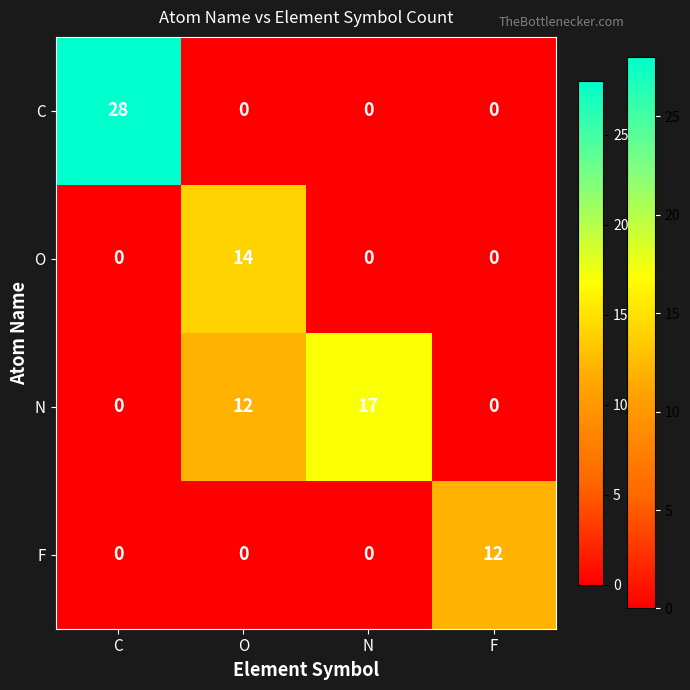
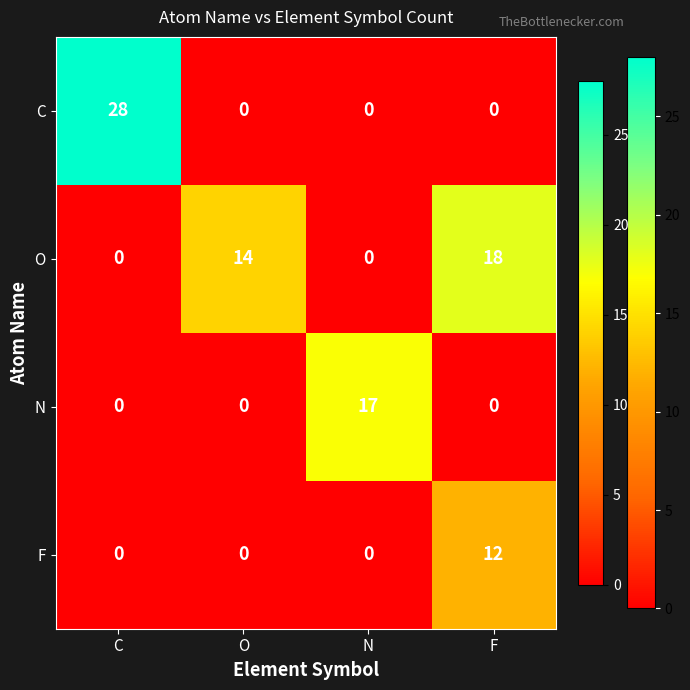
  {
    "C": {
      "C": 28,
      "O": 0,
      "N": 0,
      "F": 0
    },
    "O": {
      "C": 0,
      "O": 14,
      "N": 0,
-     "F": 0
+     "F": 18
    },
    "N": {
      "C": 0,
-     "O": 12,
+     "O": 0,
      "N": 17,
      "F": 0
    },
    "F": {
      "C": 0,
      "O": 0,
      "N": 0,
      "F": 12
    }
  }
